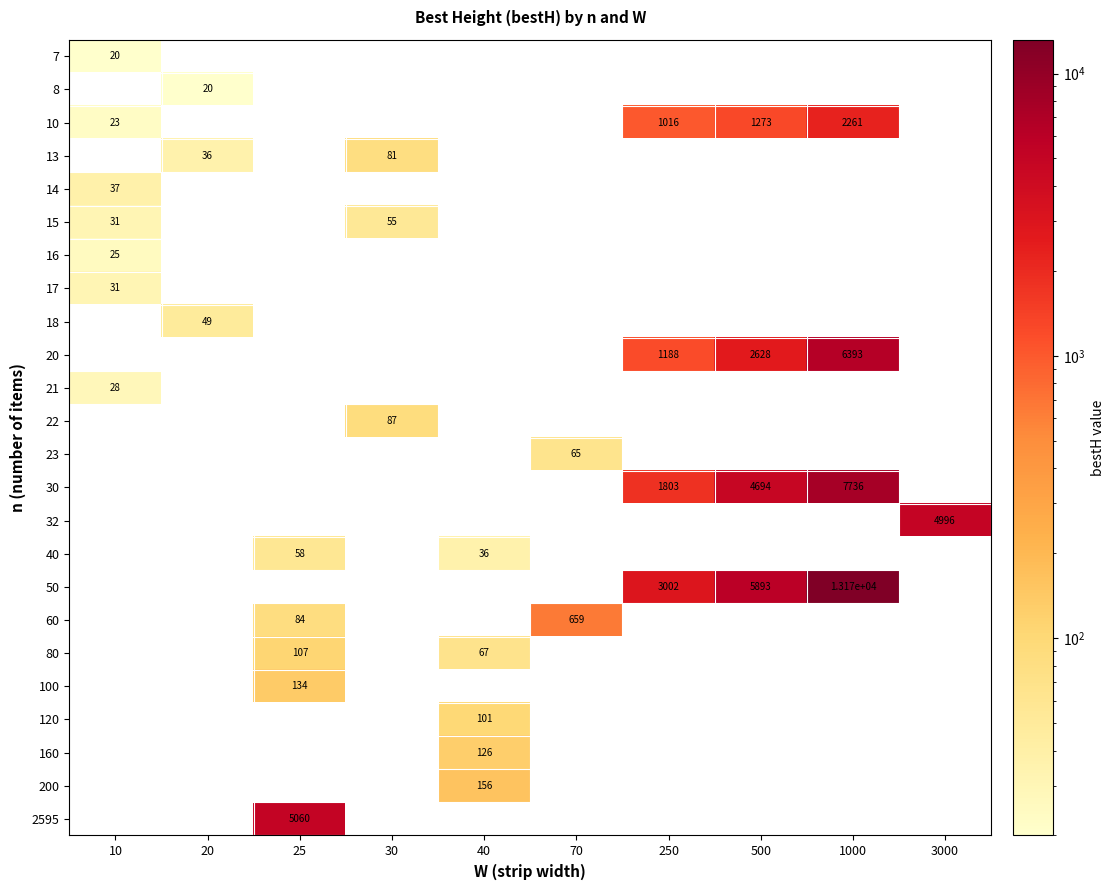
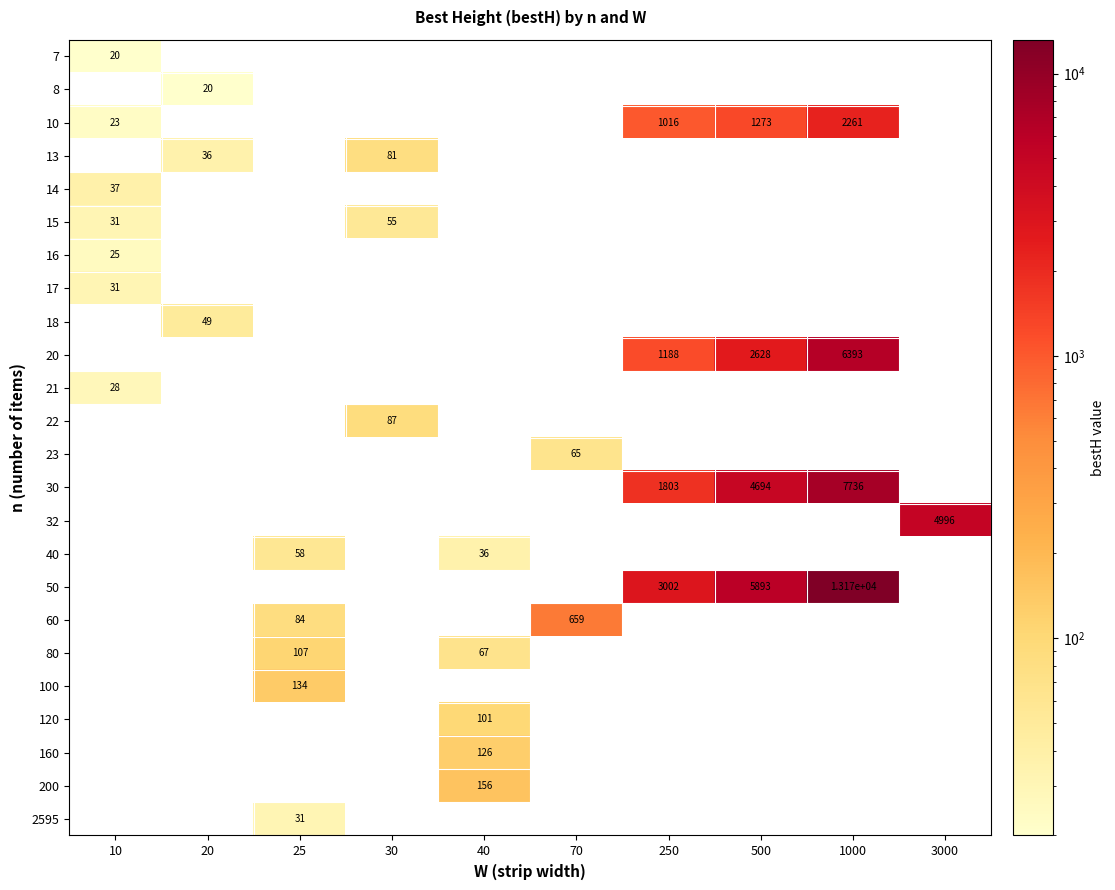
  {
    "7": {
      "10": "20"
    },
    "8": {
      "20": "20"
    },
    "10": {
      "10": "23",
      "250": "1016",
      "500": "1273",
      "1000": "2261"
    },
    "13": {
      "20": "36",
      "30": "81"
    },
    "14": {
      "10": "37"
    },
    "15": {
      "10": "31",
      "30": "55"
    },
    "16": {
      "10": "25"
    },
    "17": {
      "10": "31"
    },
    "18": {
      "20": "49"
    },
    "20": {
      "250": "1188",
      "500": "2628",
      "1000": "6393"
    },
    "21": {
      "10": "28"
    },
    "22": {
      "30": "87"
    },
    "23": {
      "70": "65"
    },
    "30": {
      "250": "1803",
      "500": "4694",
      "1000": "7736"
    },
    "32": {
      "3000": "4996"
    },
    "40": {
      "25": "58",
      "40": "36"
    },
    "50": {
      "250": "3002",
      "500": "5893",
      "1000": "1.317e+04"
    },
    "60": {
      "25": "84",
      "70": "659"
    },
    "80": {
      "25": "107",
      "40": "67"
    },
    "100": {
      "25": "134"
    },
    "120": {
      "40": "101"
    },
    "160": {
      "40": "126"
    },
    "200": {
      "40": "156"
    },
    "2595": {
-     "25": "5060"
+     "25": "31"
    }
  }
